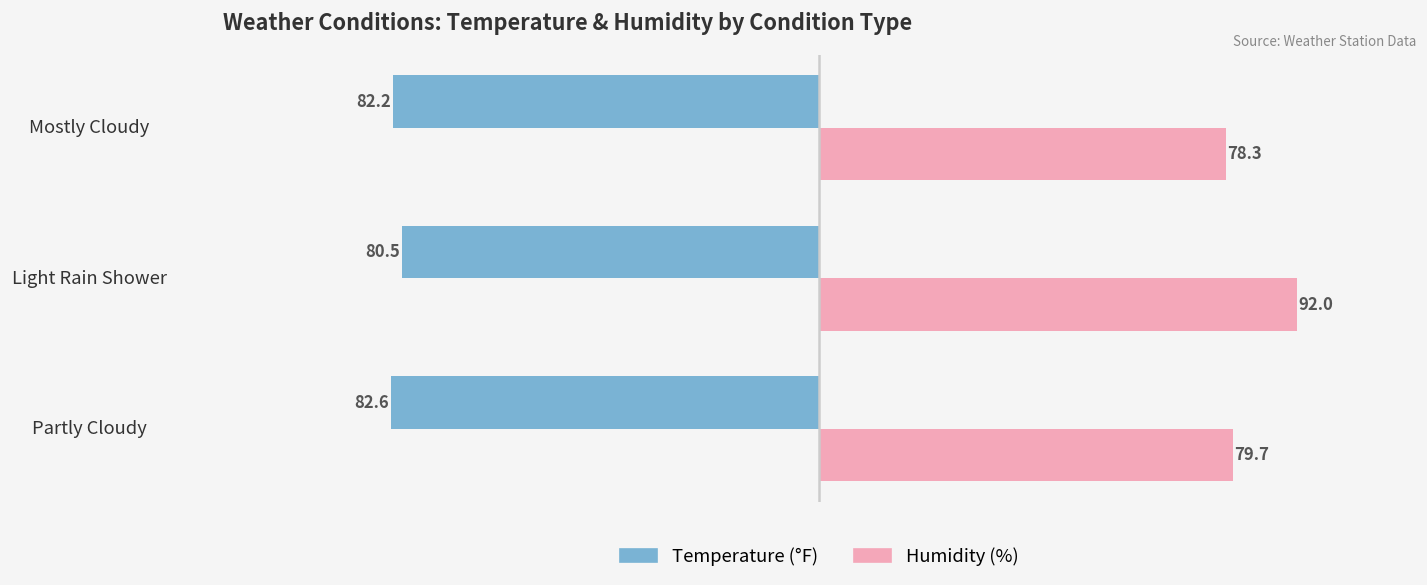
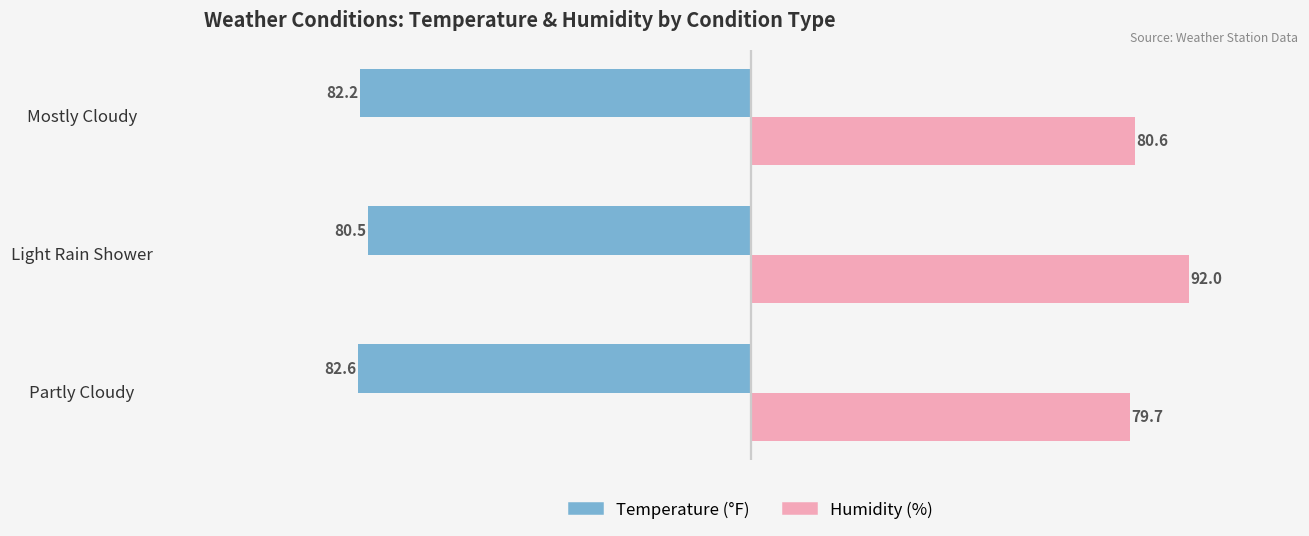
  {
    "Humidity (%)": {
-     "Mostly Cloudy": 78.3,
+     "Mostly Cloudy": 80.6,
      "Light Rain Shower": 92.0,
      "Partly Cloudy": 79.7
    }
  }
